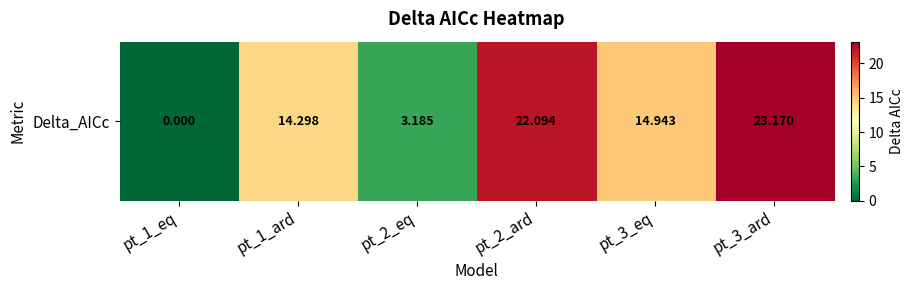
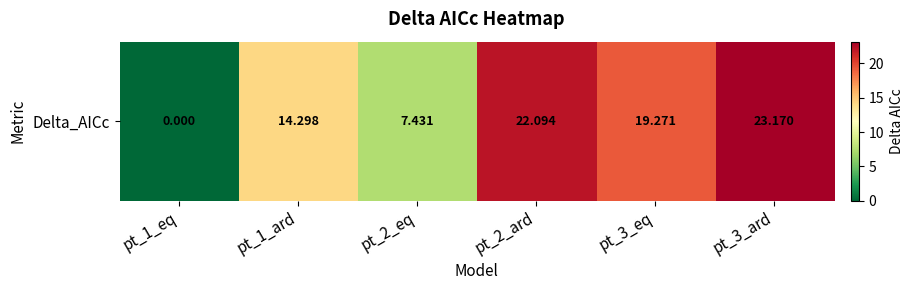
  {
    "Delta_AICc": {
      "pt_1_eq": 0.000,
      "pt_1_ard": 14.298,
-     "pt_2_eq": 3.185,
+     "pt_2_eq": 7.431,
      "pt_2_ard": 22.094,
-     "pt_3_eq": 14.943,
+     "pt_3_eq": 19.271,
      "pt_3_ard": 23.170
    }
  }
